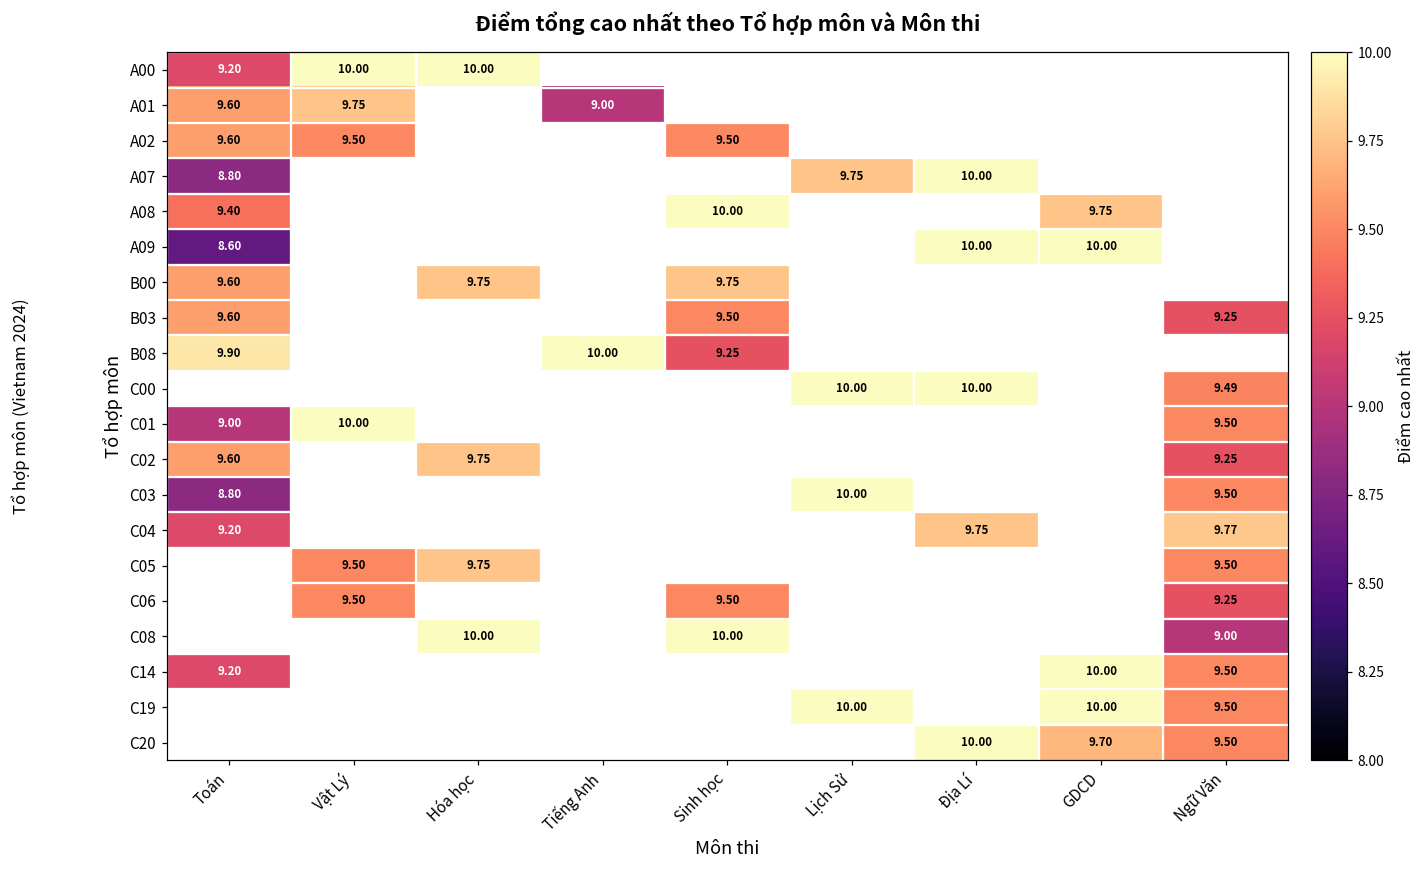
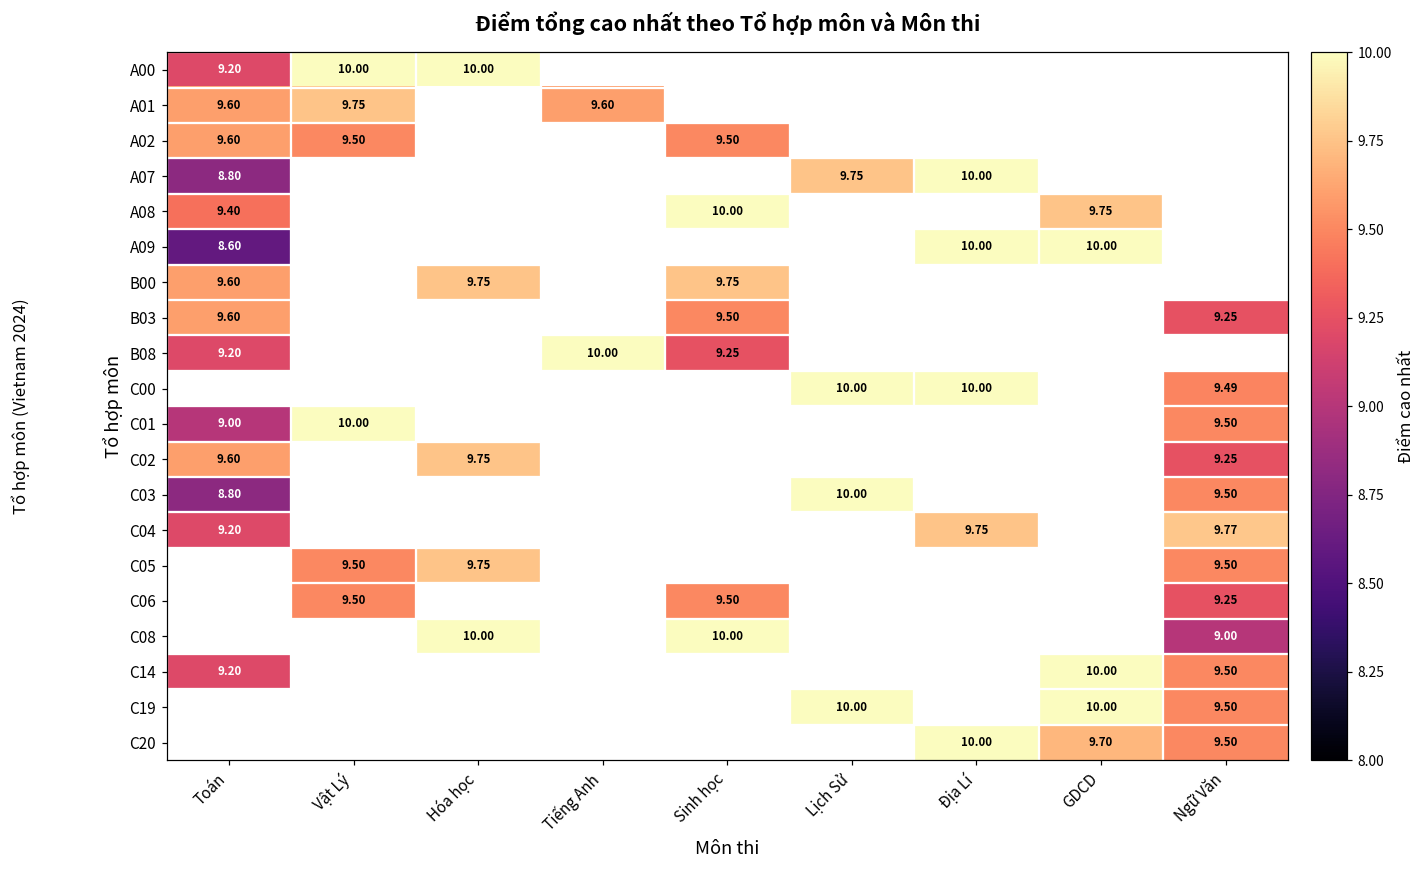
  {
    "A00": {
      "Toán": 9.20,
      "Vật Lý": 10.00,
      "Hóa học": 10.00
    },
    "A01": {
      "Toán": 9.60,
      "Vật Lý": 9.75,
-     "Tiếng Anh": 9.00
+     "Tiếng Anh": 9.60
    },
    "A02": {
      "Toán": 9.60,
      "Vật Lý": 9.50,
      "Sinh học": 9.50
    },
    "A07": {
      "Toán": 8.80,
      "Lịch Sử": 9.75,
      "Địa Lí": 10.00
    },
    "A08": {
      "Toán": 9.40,
      "Sinh học": 10.00,
      "GDCD": 9.75
    },
    "A09": {
      "Toán": 8.60,
      "Địa Lí": 10.00,
      "GDCD": 10.00
    },
    "B00": {
      "Toán": 9.60,
      "Hóa học": 9.75,
      "Sinh học": 9.75
    },
    "B03": {
      "Toán": 9.60,
      "Sinh học": 9.50,
      "Ngữ Văn": 9.25
    },
    "B08": {
-     "Toán": 9.90,
+     "Toán": 9.20,
      "Tiếng Anh": 10.00,
      "Sinh học": 9.25
    },
    "C00": {
      "Lịch Sử": 10.00,
      "Địa Lí": 10.00,
      "Ngữ Văn": 9.49
    },
    "C01": {
      "Toán": 9.00,
      "Vật Lý": 10.00,
      "Ngữ Văn": 9.50
    },
    "C02": {
      "Toán": 9.60,
      "Hóa học": 9.75,
      "Ngữ Văn": 9.25
    },
    "C03": {
      "Toán": 8.80,
      "Lịch Sử": 10.00,
      "Ngữ Văn": 9.50
    },
    "C04": {
      "Toán": 9.20,
      "Địa Lí": 9.75,
      "Ngữ Văn": 9.77
    },
    "C05": {
      "Vật Lý": 9.50,
      "Hóa học": 9.75,
      "Ngữ Văn": 9.50
    },
    "C06": {
      "Vật Lý": 9.50,
      "Sinh học": 9.50,
      "Ngữ Văn": 9.25
    },
    "C08": {
      "Hóa học": 10.00,
      "Sinh học": 10.00,
      "Ngữ Văn": 9.00
    },
    "C14": {
      "Toán": 9.20,
      "GDCD": 10.00,
      "Ngữ Văn": 9.50
    },
    "C19": {
      "Lịch Sử": 10.00,
      "GDCD": 10.00,
      "Ngữ Văn": 9.50
    },
    "C20": {
      "Địa Lí": 10.00,
      "GDCD": 9.70,
      "Ngữ Văn": 9.50
    }
  }
